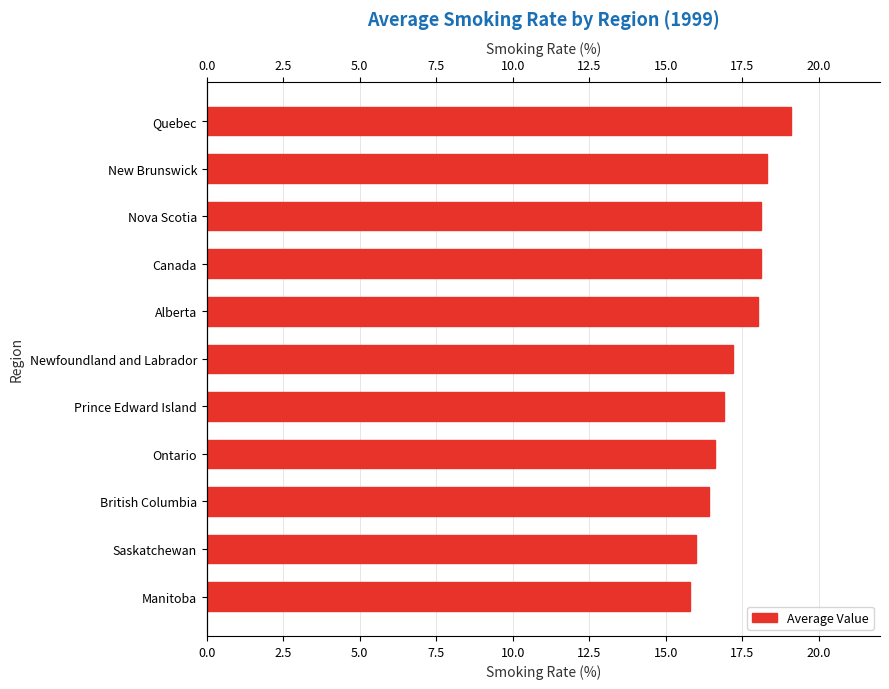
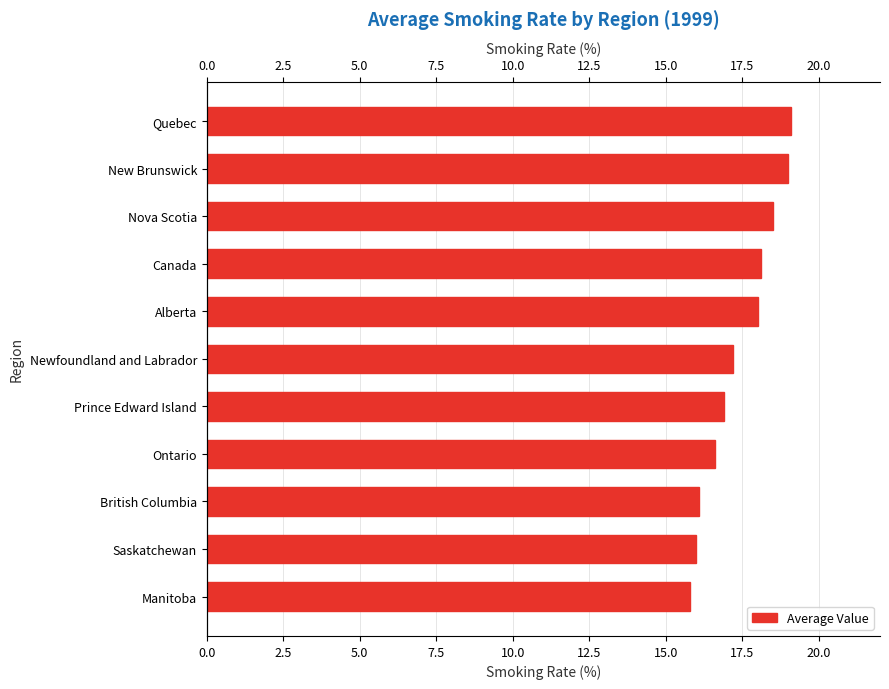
  {
    "Quebec": 19.1,
-   "New Brunswick": 18.3,
-   "Nova Scotia": 18.1,
+   "New Brunswick": 19.0,
+   "Nova Scotia": 18.5,
    "Canada": 18.1,
    "Alberta": 18.0,
    "Newfoundland and Labrador": 17.2,
    "Prince Edward Island": 16.9,
    "Ontario": 16.6,
-   "British Columbia": 16.4,
+   "British Columbia": 16.1,
    "Saskatchewan": 16.0,
    "Manitoba": 15.8
  }
